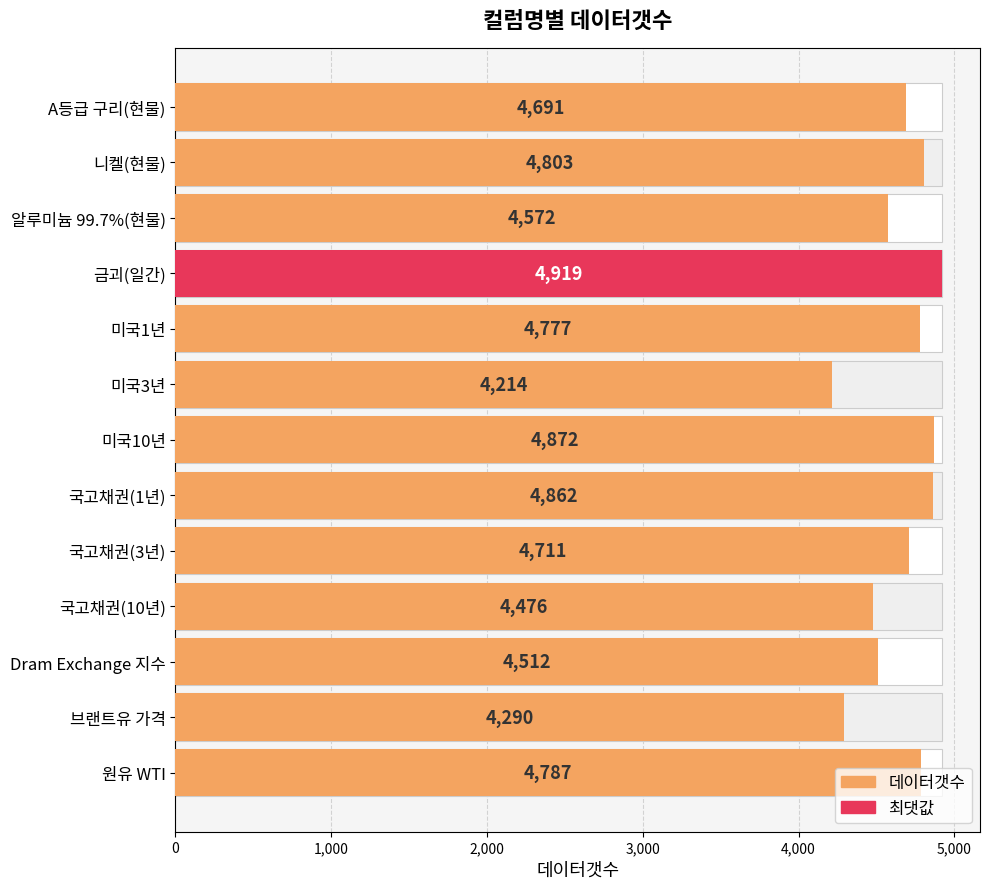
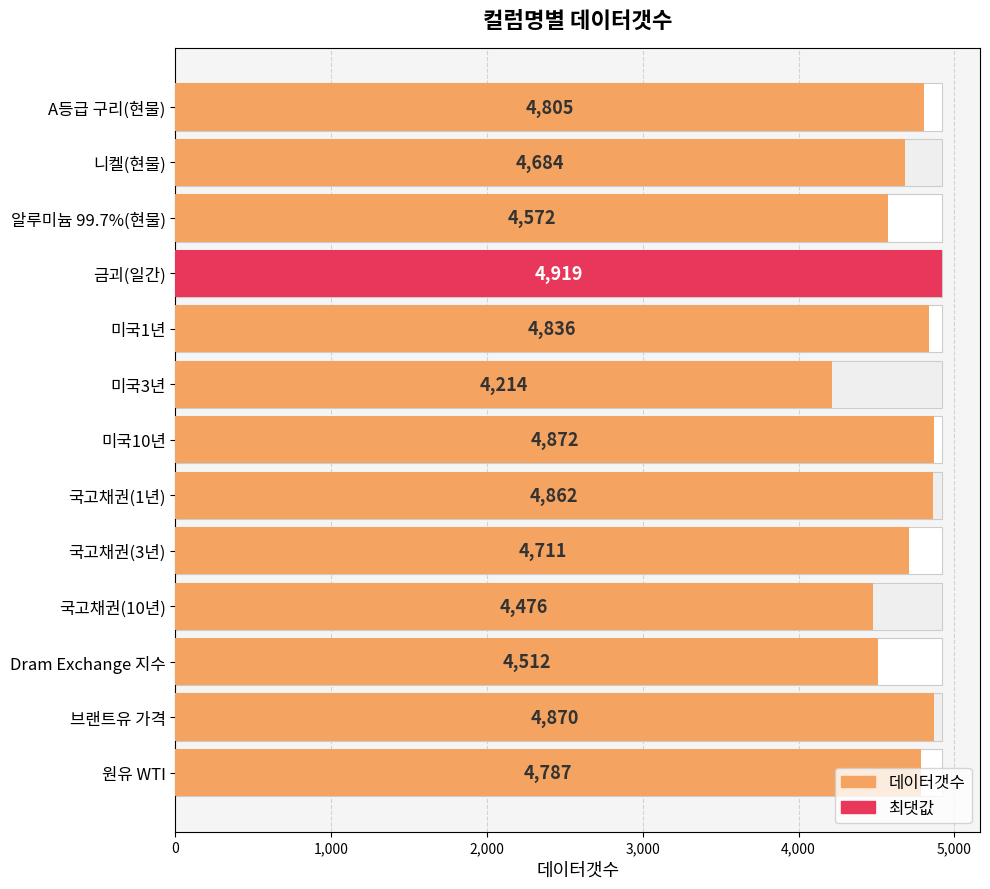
  {
    "최댓값": {
      "금괴(일간)": "4,919"
    },
    "데이터갯수": {
-     "A등급 구리(현물)": "4,691",
-     "니켈(현물)": "4,803",
+     "A등급 구리(현물)": "4,805",
+     "니켈(현물)": "4,684",
      "금괴(일간)": "4,919",
-     "미국1년": "4,777",
-     "브랜트유 가격": "4,290"
+     "미국1년": "4,836",
+     "브랜트유 가격": "4,870"
    }
  }
